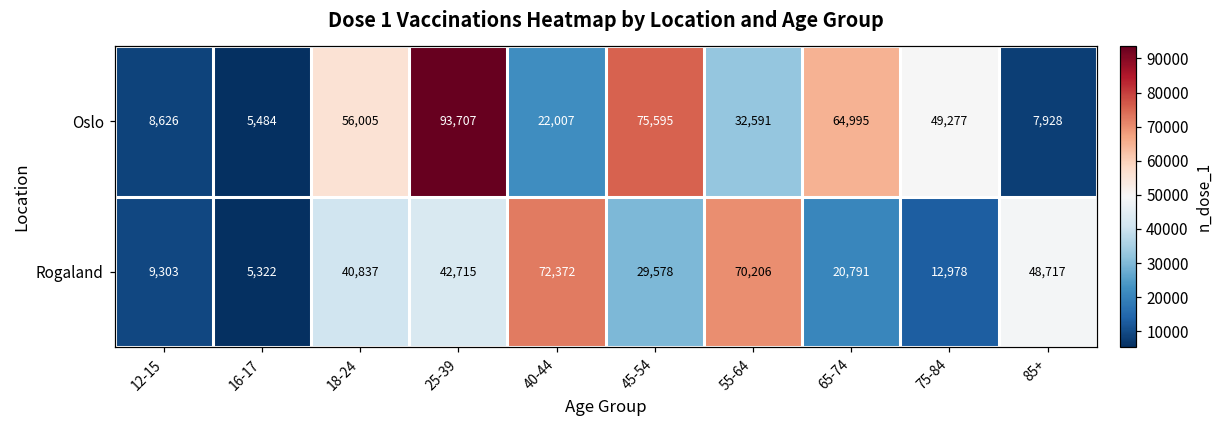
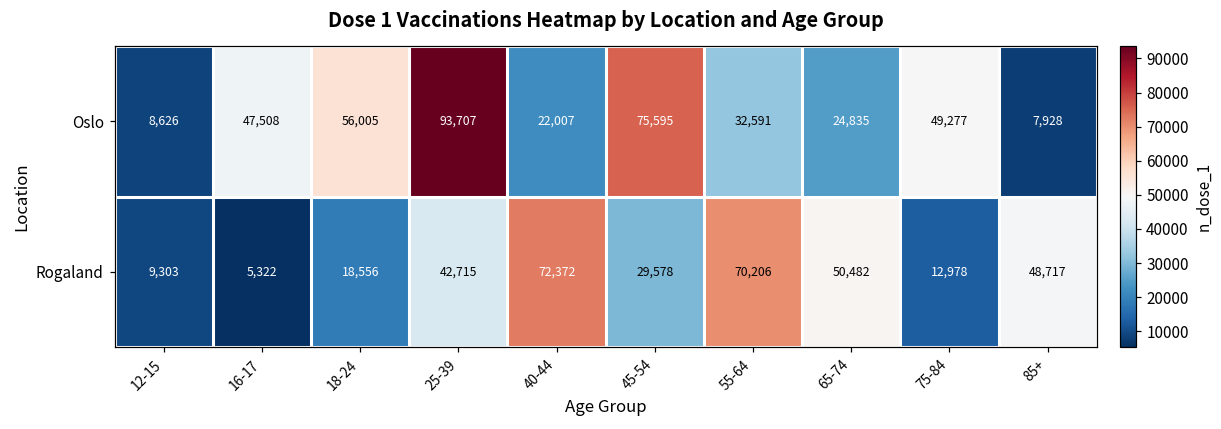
  {
    "Oslo": {
      "12-15": "8,626",
-     "16-17": "5,484",
+     "16-17": "47,508",
      "18-24": "56,005",
      "25-39": "93,707",
      "40-44": "22,007",
      "45-54": "75,595",
      "55-64": "32,591",
-     "65-74": "64,995",
+     "65-74": "24,835",
      "75-84": "49,277",
      "85+": "7,928"
    },
    "Rogaland": {
      "12-15": "9,303",
      "16-17": "5,322",
-     "18-24": "40,837",
+     "18-24": "18,556",
      "25-39": "42,715",
      "40-44": "72,372",
      "45-54": "29,578",
      "55-64": "70,206",
-     "65-74": "20,791",
+     "65-74": "50,482",
      "75-84": "12,978",
      "85+": "48,717"
    }
  }
